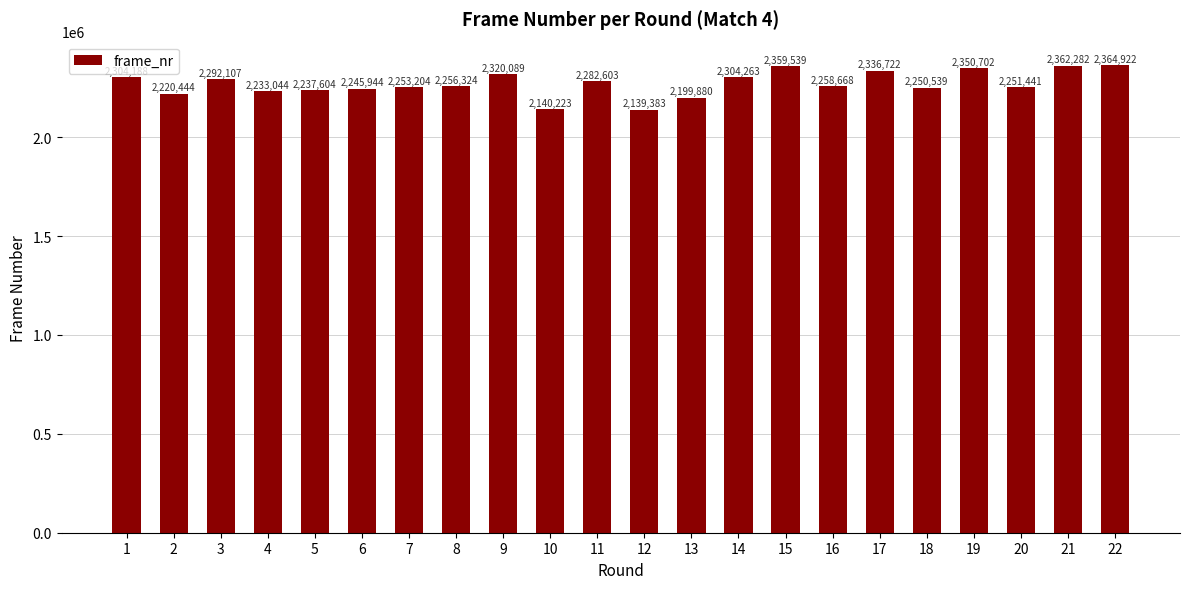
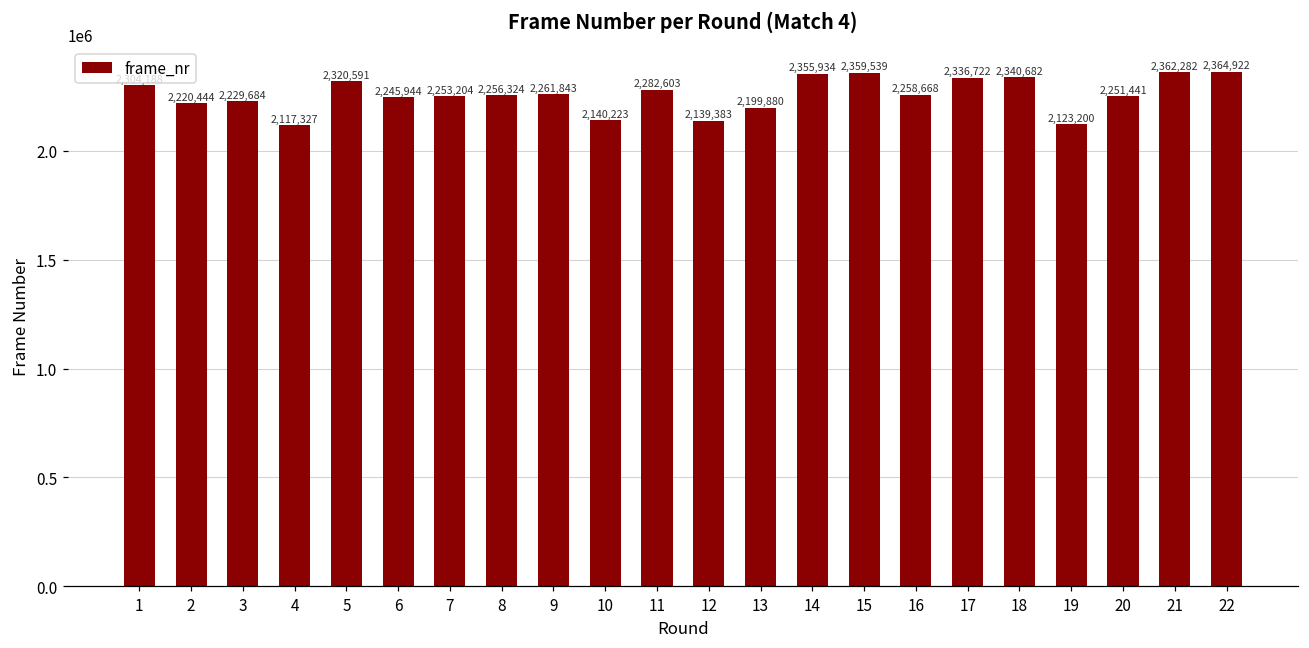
  {
    "2": "2,220,444",
-   "3": "2,292,107",
-   "4": "2,233,044",
-   "5": "2,237,604",
+   "3": "2,229,684",
+   "4": "2,117,327",
+   "5": "2,320,591",
    "6": "2,245,944",
    "7": "2,253,204",
    "8": "2,256,324",
-   "9": "2,320,089",
+   "9": "2,261,843",
    "10": "2,140,223",
    "11": "2,282,603",
    "12": "2,139,383",
    "13": "2,199,880",
-   "14": "2,304,263",
+   "14": "2,355,934",
    "15": "2,359,539",
    "16": "2,258,668",
    "17": "2,336,722",
-   "18": "2,250,539",
-   "19": "2,350,702",
+   "18": "2,340,682",
+   "19": "2,123,200",
    "20": "2,251,441",
    "21": "2,362,282",
    "22": "2,364,922"
  }
